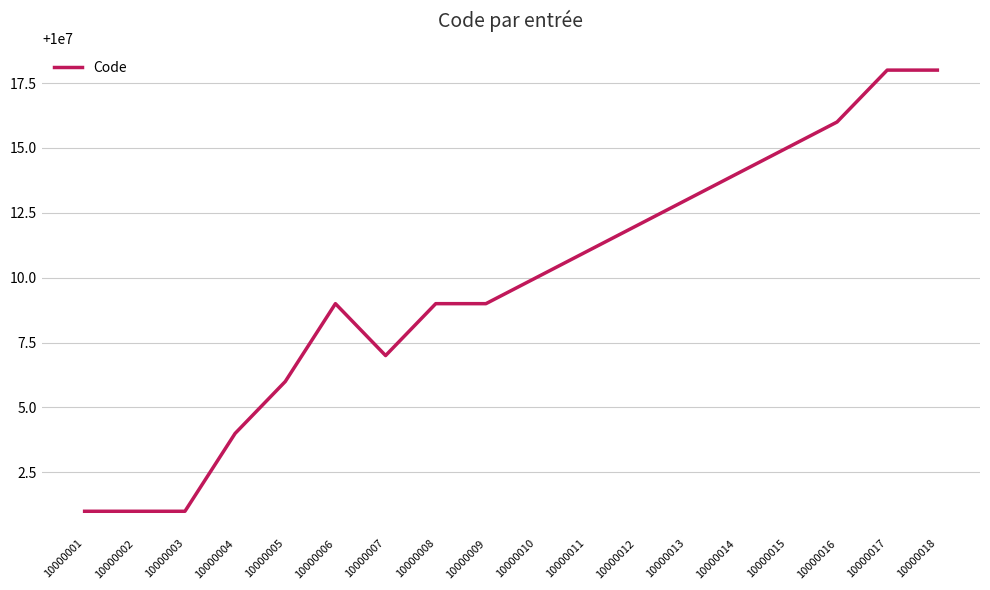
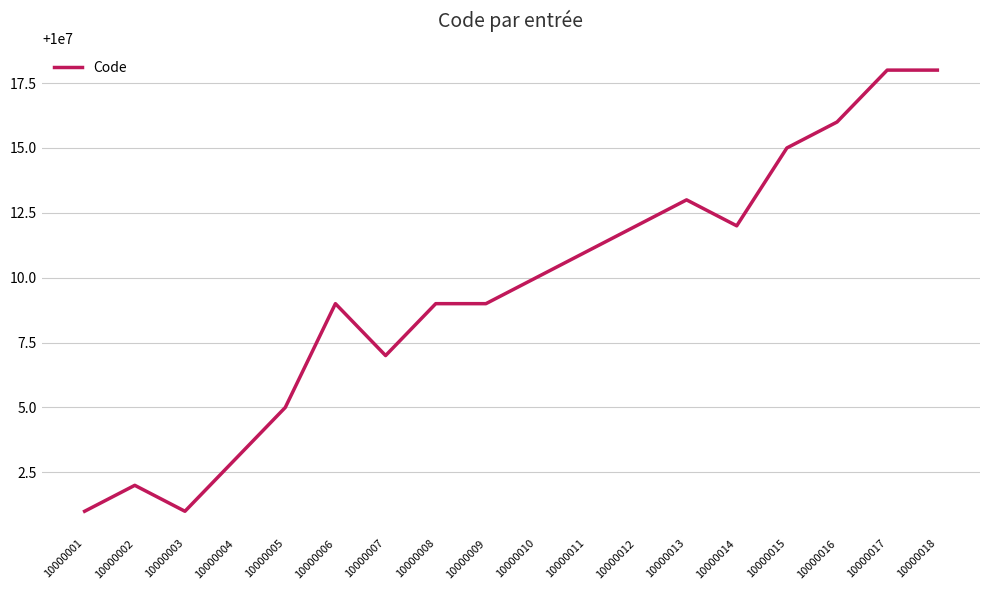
  {
    "10000001": 10000001,
-   "10000002": 10000001,
+   "10000002": 10000002,
    "10000003": 10000001,
-   "10000004": 10000004,
-   "10000005": 10000006,
+   "10000004": 10000003,
+   "10000005": 10000005,
    "10000006": 10000009,
    "10000007": 10000007,
    "10000008": 10000009,
    "10000009": 10000009,
    "10000010": 10000010,
    "10000011": 10000011,
    "10000012": 10000012,
    "10000013": 10000013,
-   "10000014": 10000014,
+   "10000014": 10000012,
    "10000015": 10000015,
    "10000016": 10000016,
    "10000017": 10000018,
    "10000018": 10000018
  }
